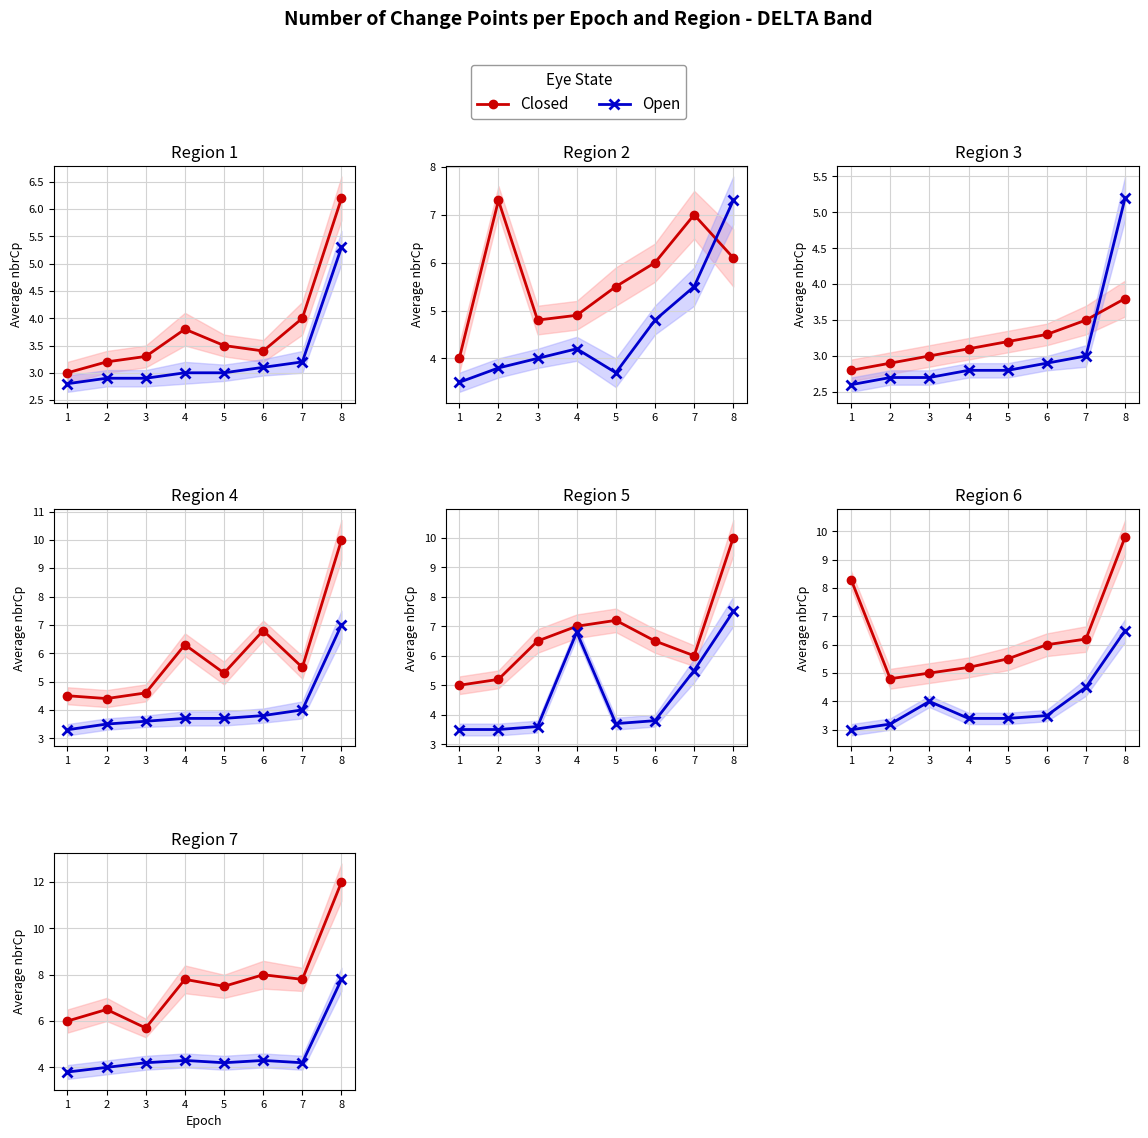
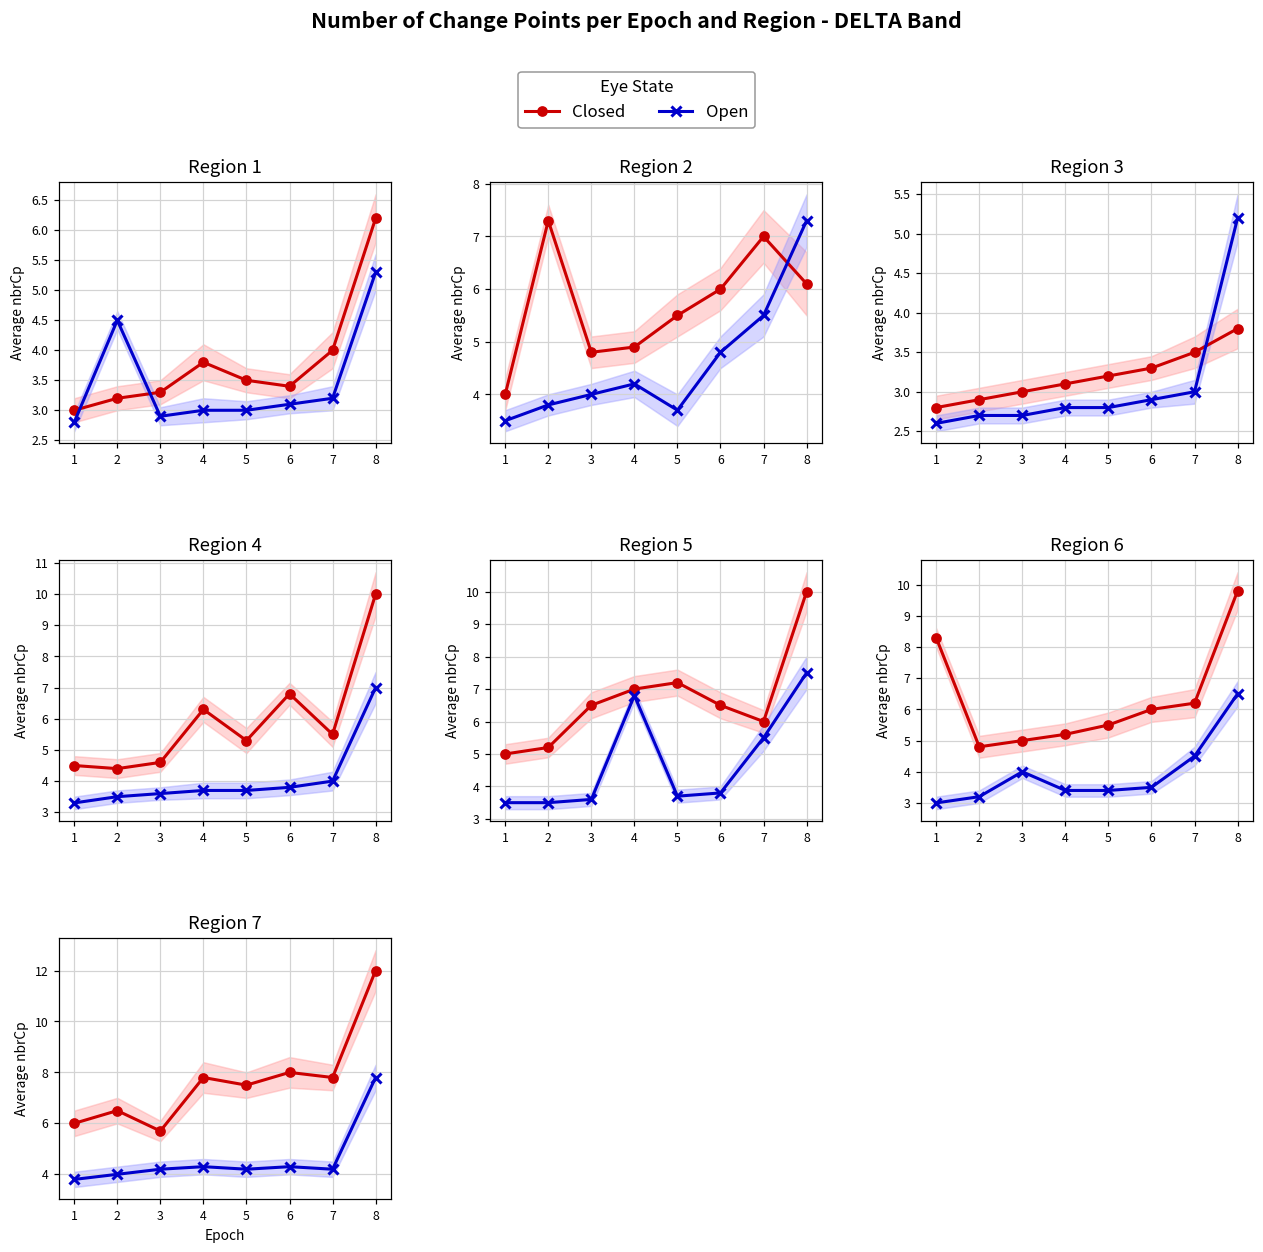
  {
    "Region 1": {
      "Closed": {
        "1": 3.0,
        "2": 3.2,
        "3": 3.3,
        "4": 3.8,
        "5": 3.5,
        "6": 3.4,
        "7": 4.0,
        "8": 6.2
      },
      "Open": {
        "1": 2.8,
-       "2": 2.9,
+       "2": 4.5,
        "3": 2.9,
        "4": 3.0,
        "5": 3.0,
        "6": 3.1,
        "7": 3.2,
        "8": 5.3
      }
    },
    "Region 2": {
      "Closed": {
        "1": 4.0,
        "2": 7.3,
        "3": 4.8,
        "4": 4.9,
        "5": 5.5,
        "6": 6.0,
        "7": 7.0,
        "8": 6.1
      },
      "Open": {
        "1": 3.5,
        "2": 3.8,
        "3": 4.0,
        "4": 4.2,
        "5": 3.7,
        "6": 4.8,
        "7": 5.5,
        "8": 7.3
      }
    },
    "Region 3": {
      "Closed": {
        "1": 2.8,
        "2": 2.9,
        "3": 3.0,
        "4": 3.1,
        "5": 3.2,
        "6": 3.3,
        "7": 3.5,
        "8": 3.8
      },
      "Open": {
        "1": 2.6,
        "2": 2.7,
        "3": 2.7,
        "4": 2.8,
        "5": 2.8,
        "6": 2.9,
        "7": 3.0,
        "8": 5.2
      }
    },
    "Region 4": {
      "Closed": {
        "1": 4.5,
        "2": 4.4,
        "3": 4.6,
        "4": 6.3,
        "5": 5.3,
        "6": 6.8,
        "7": 5.5,
        "8": 10.0
      },
      "Open": {
        "1": 3.3,
        "2": 3.5,
        "3": 3.6,
        "4": 3.7,
        "5": 3.7,
        "6": 3.8,
        "7": 4.0,
        "8": 7.0
      }
    },
    "Region 5": {
      "Closed": {
        "1": 5.0,
        "2": 5.2,
        "3": 6.5,
        "5": 7.2,
        "6": 6.5,
        "7": 6.0,
        "8": 10.0
      },
      "Open": {
        "1": 3.5,
        "2": 3.5,
        "3": 3.6,
        "4": 6.8,
        "5": 3.7,
        "6": 3.8,
        "7": 5.5,
        "8": 7.5
      }
    },
    "Region 6": {
      "Closed": {
        "1": 8.3,
        "2": 4.8,
        "3": 5.0,
        "4": 5.2,
        "5": 5.5,
        "6": 6.0,
        "7": 6.2,
        "8": 9.8
      },
      "Open": {
        "1": 3.0,
        "2": 3.2,
        "3": 4.0,
        "4": 3.4,
        "5": 3.4,
        "6": 3.5,
        "7": 4.5,
        "8": 6.5
      }
    },
    "Region 7": {
      "Closed": {
        "1": 6.0,
        "2": 6.5,
        "3": 5.7,
        "4": 7.8,
        "5": 7.5,
        "6": 8.0,
        "7": 7.8,
        "8": 12.0
      },
      "Open": {
        "1": 3.8,
        "2": 4.0,
        "3": 4.2,
        "4": 4.3,
        "5": 4.2,
        "6": 4.3,
        "7": 4.2,
        "8": 7.8
      }
    }
  }
